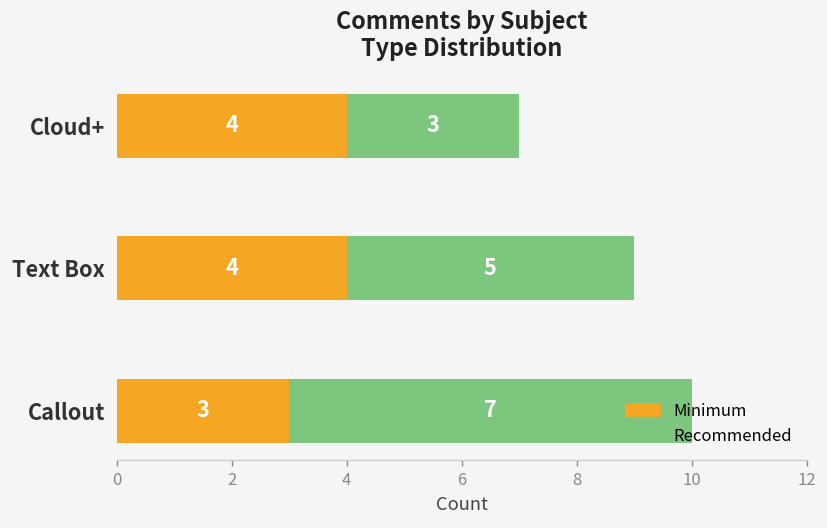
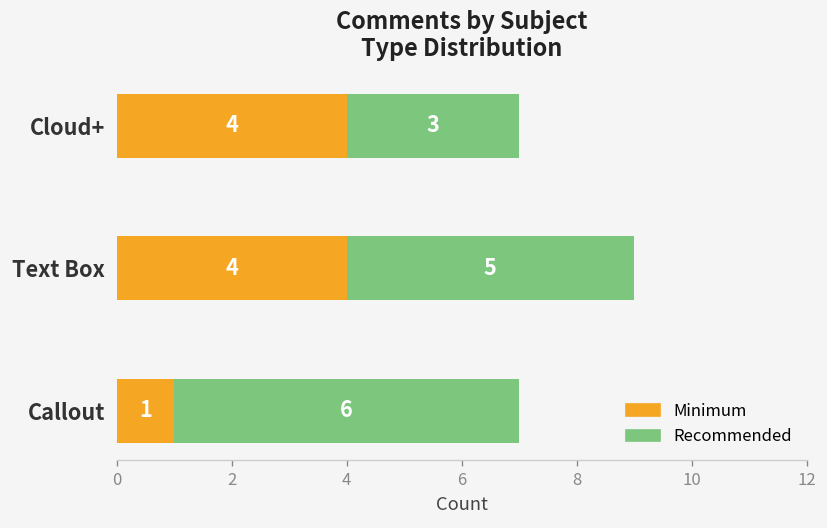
  {
    "Minimum": {
      "Cloud+": 4,
      "Text Box": 4,
-     "Callout": 3
+     "Callout": 1
    },
    "Recommended": {
      "Cloud+": 3,
      "Text Box": 5,
-     "Callout": 7
+     "Callout": 6
    }
  }
